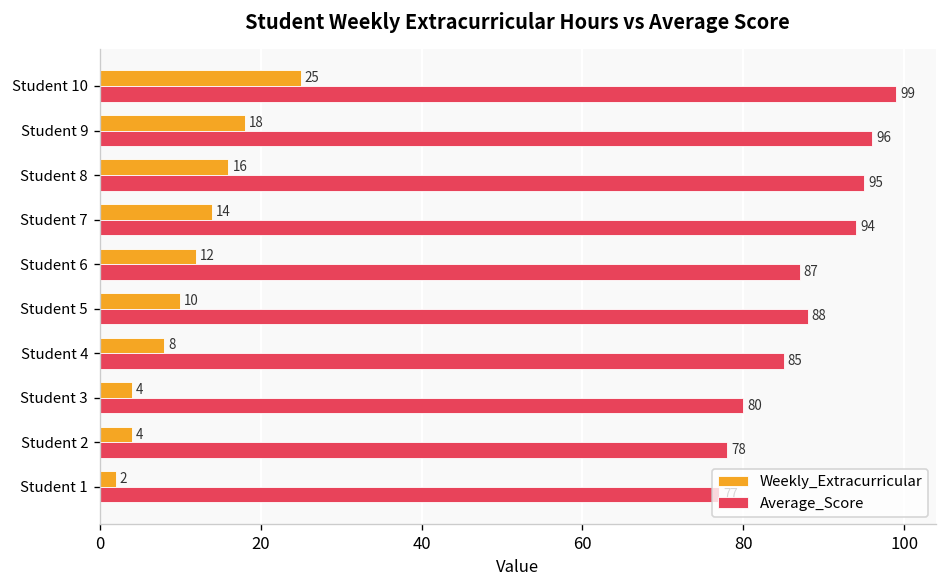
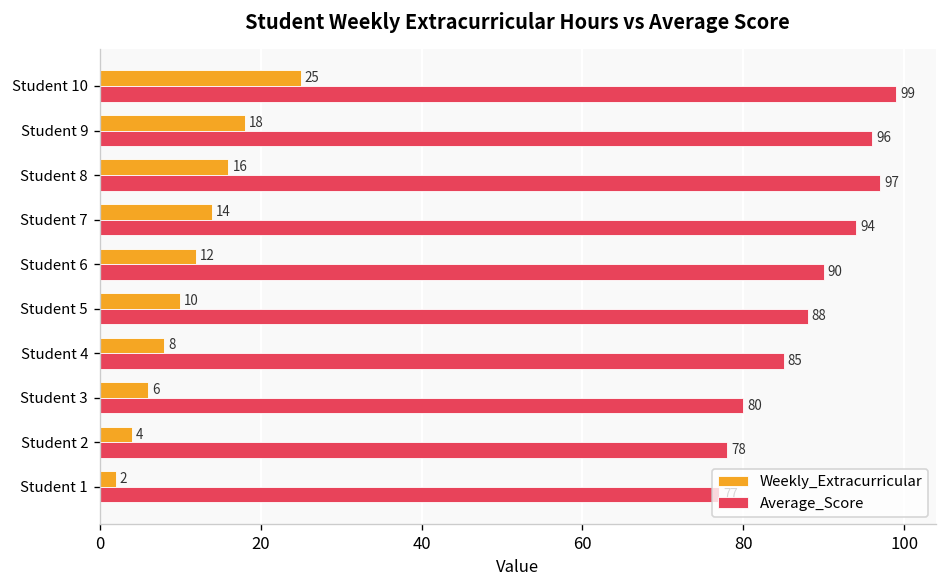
  {
    "Weekly_Extracurricular": {
      "Student 10": 25,
      "Student 9": 18,
      "Student 8": 16,
      "Student 7": 14,
      "Student 6": 12,
      "Student 5": 10,
      "Student 4": 8,
-     "Student 3": 4,
+     "Student 3": 6,
      "Student 2": 4,
      "Student 1": 2
    },
    "Average_Score": {
      "Student 10": 99,
      "Student 9": 96,
-     "Student 8": 95,
+     "Student 8": 97,
      "Student 7": 94,
-     "Student 6": 87,
+     "Student 6": 90,
      "Student 5": 88,
      "Student 4": 85,
      "Student 3": 80,
      "Student 2": 78
    }
  }
